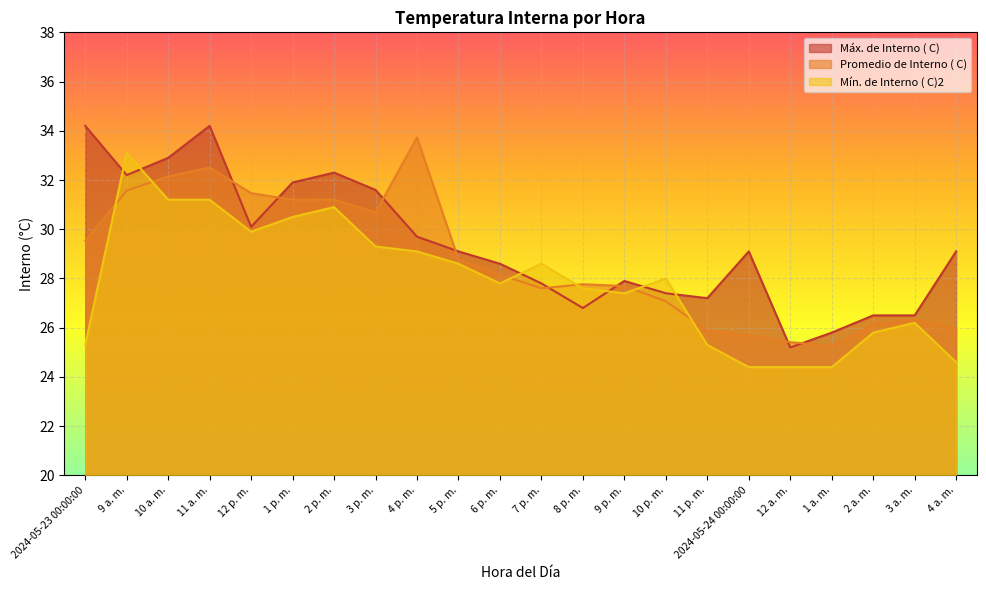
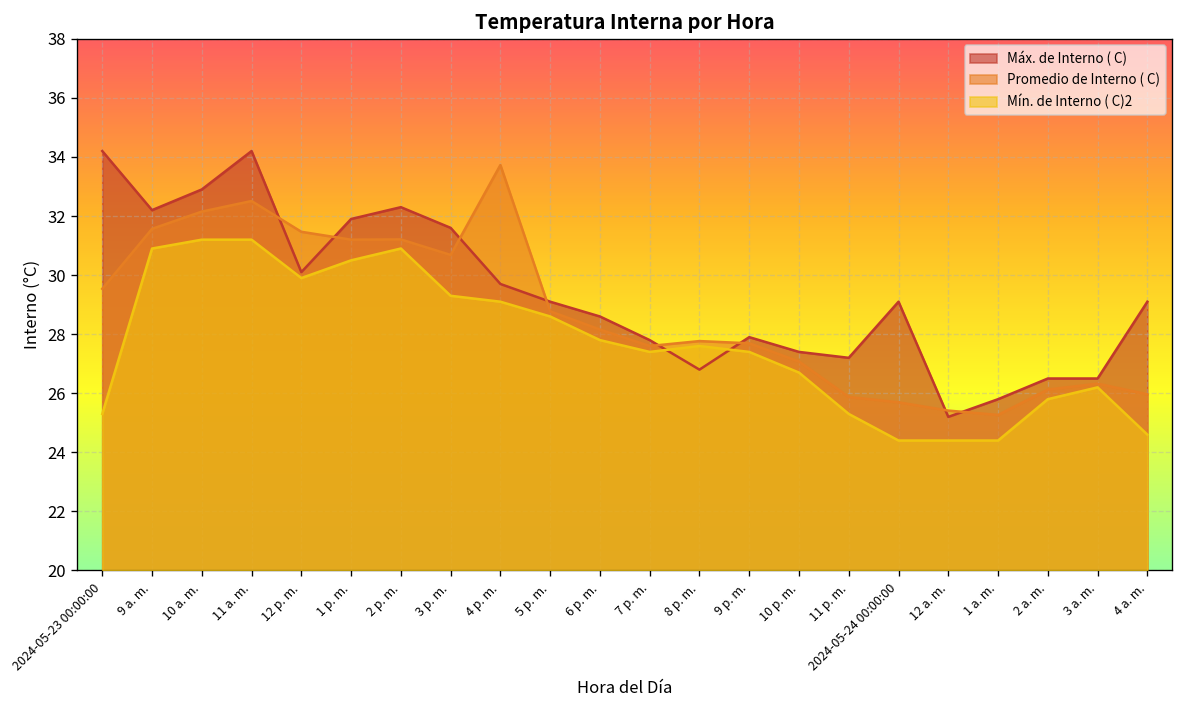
  {
    "Máx. de Interno ( C)": {
      "2024-05-23 00:00:00": 34.2,
      "9 a. m.": 32.2,
      "10 a. m.": 32.9,
      "11 a. m.": 34.2,
      "12 p. m.": 30.1,
      "1 p. m.": 31.9,
      "2 p. m.": 32.3,
      "3 p. m.": 31.6,
      "4 p. m.": 29.7,
      "5 p. m.": 29.1,
      "6 p. m.": 28.6,
      "7 p. m.": 27.8,
      "8 p. m.": 26.8,
      "9 p. m.": 27.9,
      "10 p. m.": 27.4,
      "11 p. m.": 27.2,
      "2024-05-24 00:00:00": 29.1,
      "12 a. m.": 25.2,
      "1 a. m.": 25.8,
      "2 a. m.": 26.5,
      "3 a. m.": 26.5,
      "4 a. m.": 29.1
    },
    "Promedio de Interno ( C)": {
      "2024-05-23 00:00:00": 29.5,
      "9 a. m.": 31.6,
      "10 a. m.": 32.2,
      "11 a. m.": 32.5,
      "12 p. m.": 31.5,
      "1 p. m.": 31.2,
      "2 p. m.": 31.2,
      "3 p. m.": 30.7,
      "4 p. m.": 33.7,
      "5 p. m.": 28.8,
      "6 p. m.": 28.2,
      "7 p. m.": 27.6,
      "8 p. m.": 27.8,
      "9 p. m.": 27.7,
      "10 p. m.": 27.1,
      "11 p. m.": 25.9,
      "2024-05-24 00:00:00": 25.7,
      "12 a. m.": 25.4,
      "1 a. m.": 25.3,
      "2 a. m.": 26.1,
      "3 a. m.": 26.3,
      "4 a. m.": 26.0
    },
    "Mín. de Interno ( C)2": {
      "2024-05-23 00:00:00": 25.3,
-     "9 a. m.": 33.1,
+     "9 a. m.": 30.9,
      "10 a. m.": 31.2,
      "11 a. m.": 31.2,
      "12 p. m.": 29.9,
      "1 p. m.": 30.5,
      "2 p. m.": 30.9,
      "3 p. m.": 29.3,
      "4 p. m.": 29.1,
      "5 p. m.": 28.6,
      "6 p. m.": 27.8,
-     "7 p. m.": 28.6,
+     "7 p. m.": 27.4,
      "8 p. m.": 27.6,
      "9 p. m.": 27.4,
-     "10 p. m.": 28.0,
+     "10 p. m.": 26.7,
      "11 p. m.": 25.3,
      "2024-05-24 00:00:00": 24.4,
      "12 a. m.": 24.4,
      "1 a. m.": 24.4,
      "2 a. m.": 25.8,
      "3 a. m.": 26.2,
      "4 a. m.": 24.6
    }
  }
